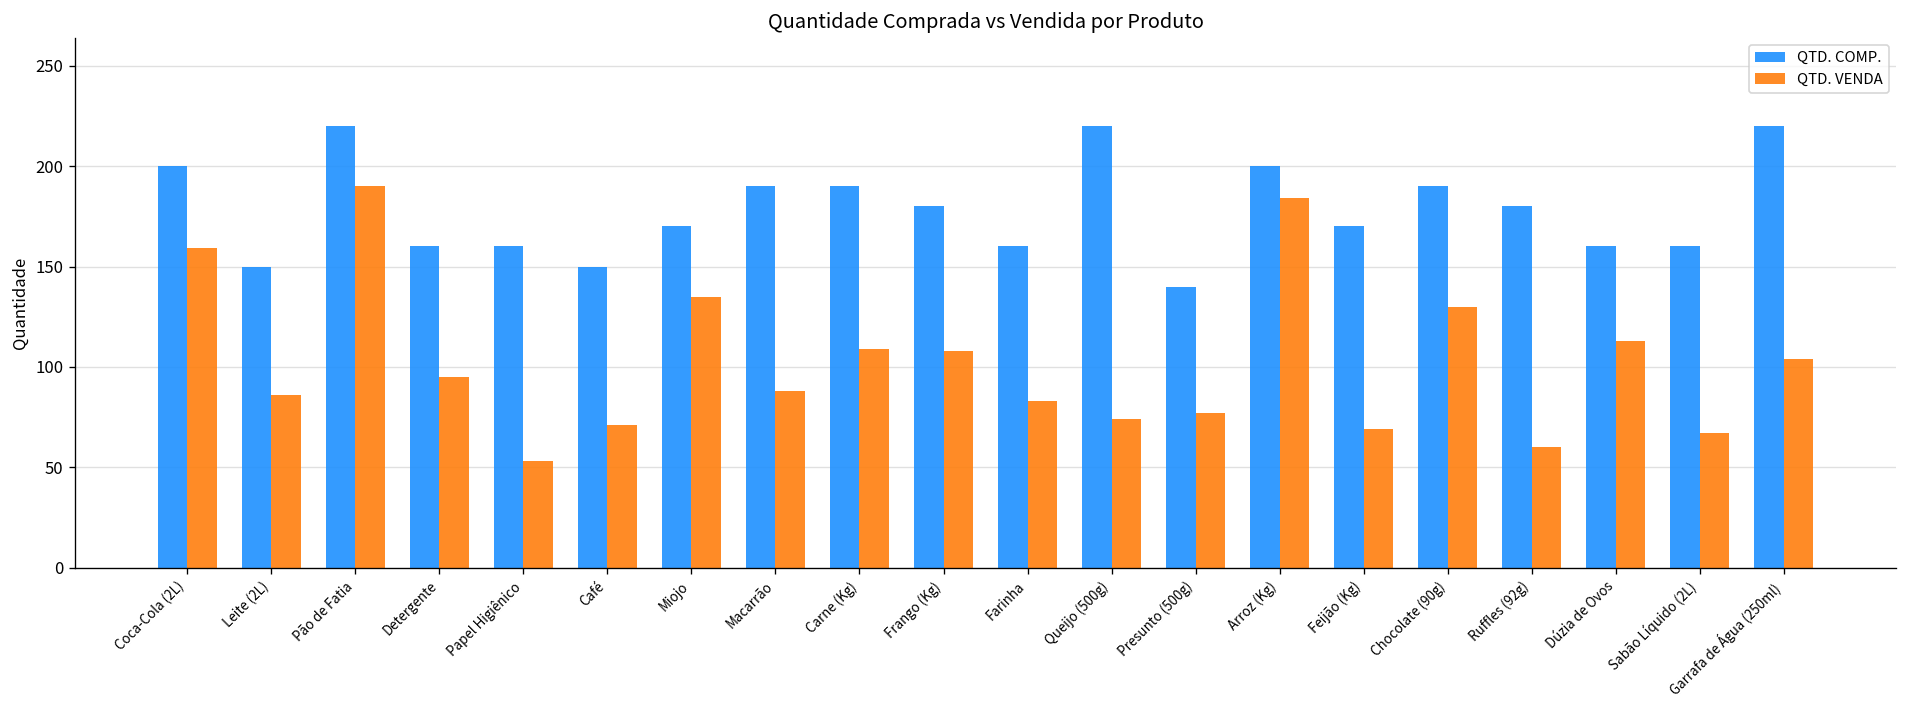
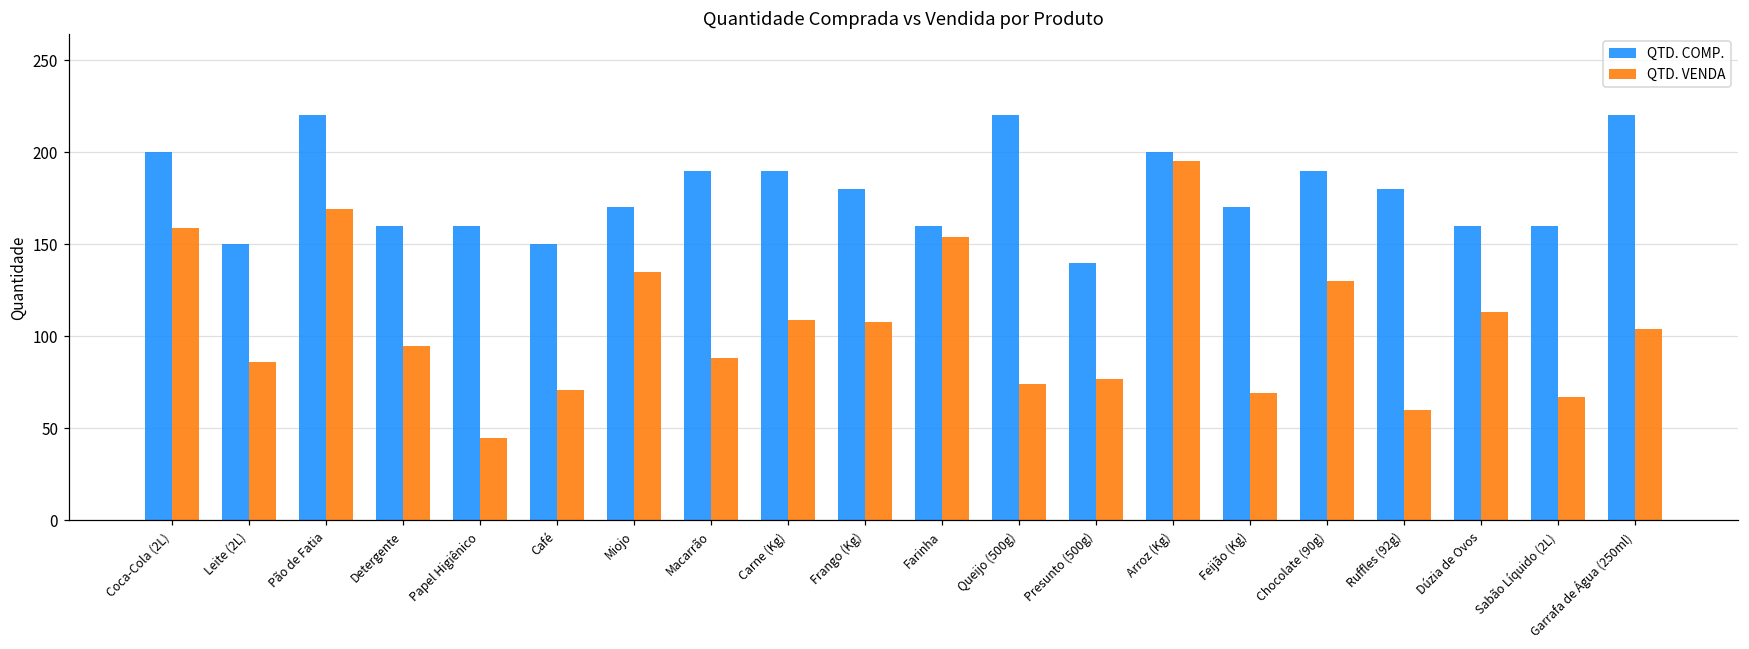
  {
    "QTD. COMP.": {
      "Coca-Cola (2L)": 200,
      "Leite (2L)": 150,
      "Pão de Fatia": 220,
      "Detergente": 160,
      "Papel Higiênico": 160,
      "Café": 150,
      "Miojo": 170,
      "Macarrão": 190,
      "Carne (Kg)": 190,
      "Frango (Kg)": 180,
      "Farinha": 160,
      "Queijo (500g)": 220,
      "Presunto (500g)": 140,
      "Arroz (Kg)": 200,
      "Feijão (Kg)": 170,
      "Chocolate (90g)": 190,
      "Ruffles (92g)": 180,
      "Dúzia de Ovos": 160,
      "Sabão Líquido (2L)": 160,
      "Garrafa de Água (250ml)": 220
    },
    "QTD. VENDA": {
      "Coca-Cola (2L)": 159,
      "Leite (2L)": 86,
-     "Pão de Fatia": 190,
+     "Pão de Fatia": 169,
      "Detergente": 95,
-     "Papel Higiênico": 53,
+     "Papel Higiênico": 45,
      "Café": 71,
      "Miojo": 135,
      "Macarrão": 88,
      "Carne (Kg)": 109,
      "Frango (Kg)": 108,
-     "Farinha": 83,
+     "Farinha": 154,
      "Queijo (500g)": 74,
      "Presunto (500g)": 77,
-     "Arroz (Kg)": 184,
+     "Arroz (Kg)": 195,
      "Feijão (Kg)": 69,
      "Chocolate (90g)": 130,
      "Ruffles (92g)": 60,
      "Dúzia de Ovos": 113,
      "Sabão Líquido (2L)": 67,
      "Garrafa de Água (250ml)": 104
    }
  }
